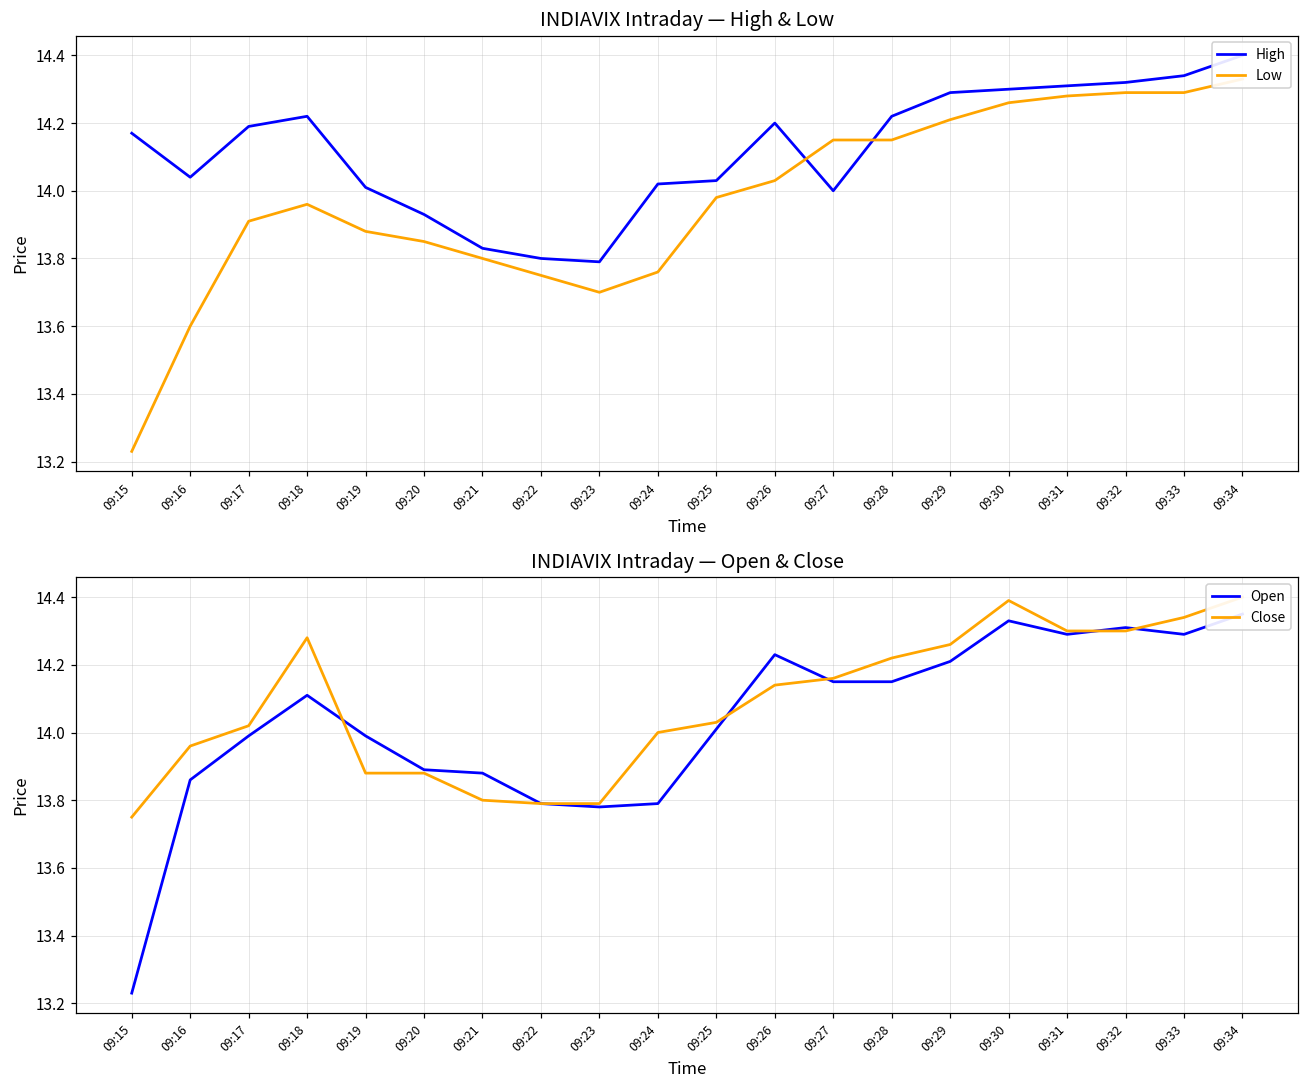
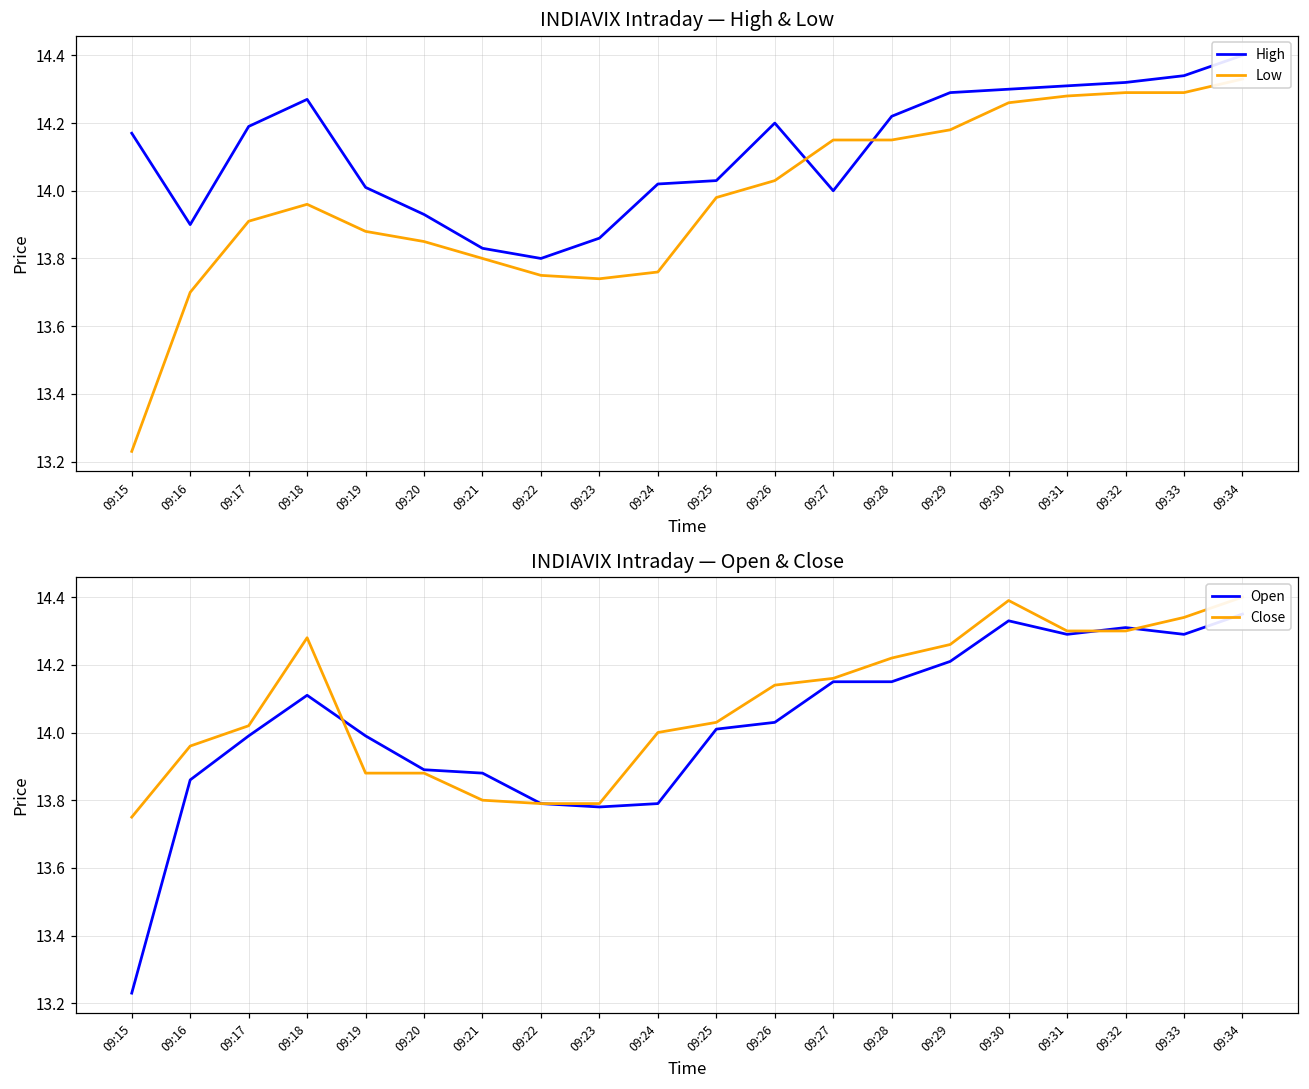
  {
    "INDIAVIX Intraday — High & Low": {
      "High": {
        "09:15": 14.17,
-       "09:16": 14.04,
+       "09:16": 13.90,
        "09:17": 14.19,
-       "09:18": 14.22,
+       "09:18": 14.27,
        "09:19": 14.01,
        "09:20": 13.93,
        "09:21": 13.83,
        "09:22": 13.80,
-       "09:23": 13.79,
+       "09:23": 13.86,
        "09:24": 14.02,
        "09:25": 14.03,
        "09:26": 14.20,
        "09:27": 14.00,
        "09:28": 14.22,
        "09:29": 14.29,
        "09:30": 14.30,
        "09:31": 14.31,
        "09:32": 14.32,
        "09:33": 14.34
      },
      "Low": {
        "09:15": 13.23,
-       "09:16": 13.6,
+       "09:16": 13.7,
        "09:17": 13.91,
        "09:18": 13.96,
        "09:19": 13.88,
        "09:20": 13.85,
        "09:21": 13.80,
        "09:22": 13.75,
-       "09:23": 13.70,
+       "09:23": 13.74,
        "09:24": 13.76,
        "09:25": 13.98,
        "09:26": 14.03,
        "09:27": 14.15,
        "09:28": 14.15,
-       "09:29": 14.21,
+       "09:29": 14.18,
        "09:30": 14.26,
        "09:31": 14.28,
        "09:32": 14.29,
        "09:33": 14.29
      }
    },
    "INDIAVIX Intraday — Open & Close": {
      "Open": {
        "09:15": 13.23,
        "09:16": 13.86,
        "09:17": 13.99,
        "09:18": 14.11,
        "09:19": 13.99,
        "09:20": 13.89,
        "09:21": 13.88,
        "09:23": 13.78,
        "09:24": 13.79,
        "09:25": 14.01,
-       "09:26": 14.23,
+       "09:26": 14.03,
        "09:27": 14.15,
        "09:28": 14.15,
        "09:29": 14.21,
        "09:30": 14.33,
        "09:31": 14.29,
        "09:32": 14.31,
        "09:33": 14.29
      },
      "Close": {
        "09:15": 13.75,
        "09:16": 13.96,
        "09:17": 14.02,
        "09:18": 14.28,
        "09:19": 13.88,
        "09:20": 13.88,
        "09:21": 13.80,
        "09:23": 13.79,
        "09:24": 14.00,
        "09:25": 14.03,
        "09:26": 14.14,
        "09:27": 14.16,
        "09:28": 14.22,
        "09:29": 14.26,
        "09:30": 14.39,
        "09:31": 14.30,
        "09:32": 14.30,
        "09:33": 14.34
      }
    }
  }
